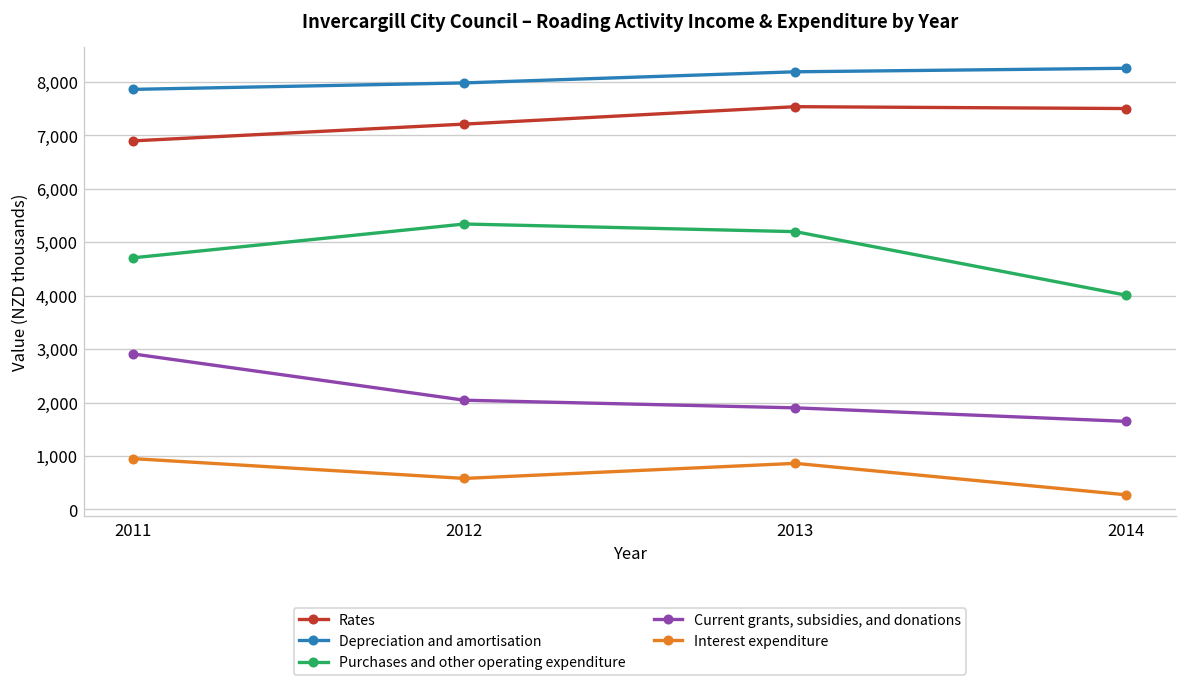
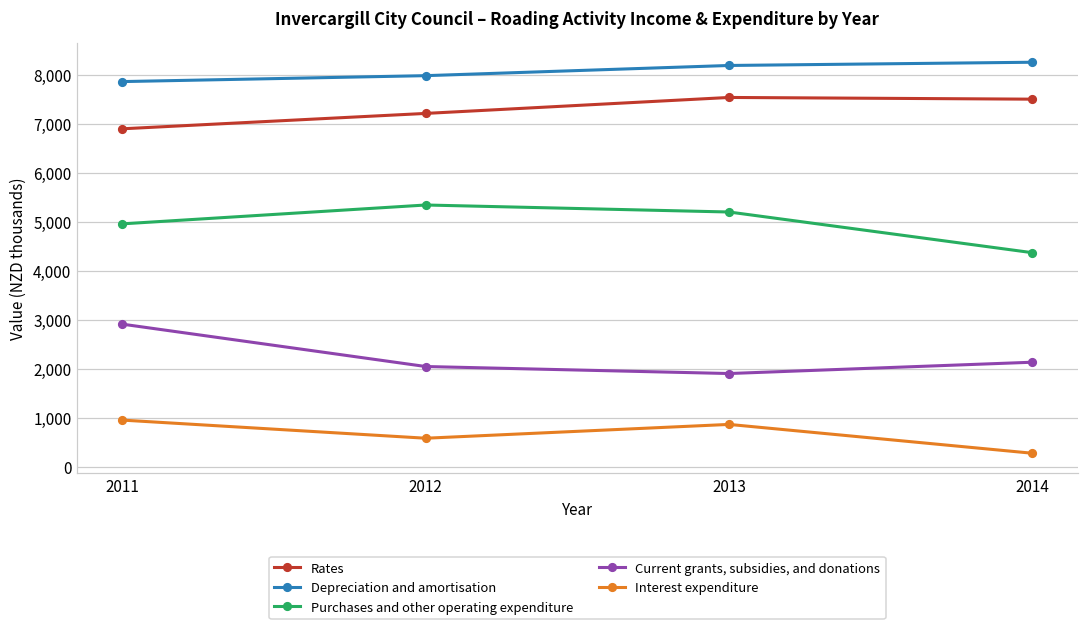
  {
    "Rates": {
      "2011": "6,900",
      "2012": "7,200",
      "2013": "7,500",
      "2014": "7,500"
    },
    "Depreciation and amortisation": {
      "2011": "7,900",
      "2012": "8,000",
      "2013": "8,200",
      "2014": "8,300"
    },
    "Purchases and other operating expenditure": {
-     "2011": "4,700",
+     "2011": "5,000",
      "2012": "5,300",
      "2013": "5,200",
-     "2014": "4,000"
+     "2014": "4,400"
    },
    "Current grants, subsidies, and donations": {
      "2011": "2,900",
      "2012": "2,000",
      "2013": "1,900",
-     "2014": "1,600"
+     "2014": "2,100"
    },
    "Interest expenditure": {
      "2011": "1,000",
      "2012": "600",
      "2013": "900",
      "2014": "300"
    }
  }
